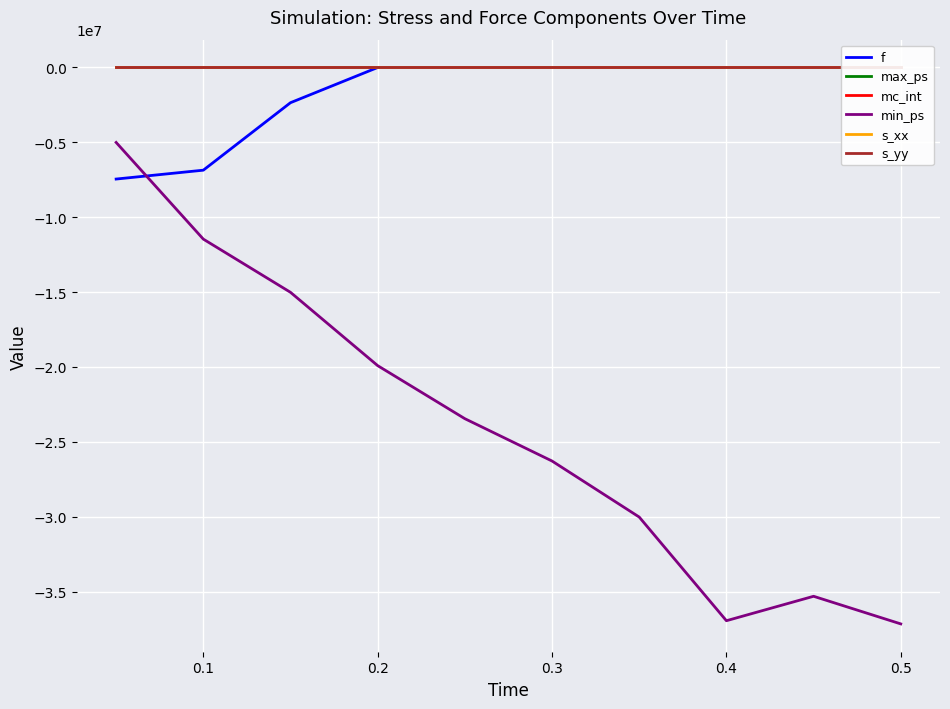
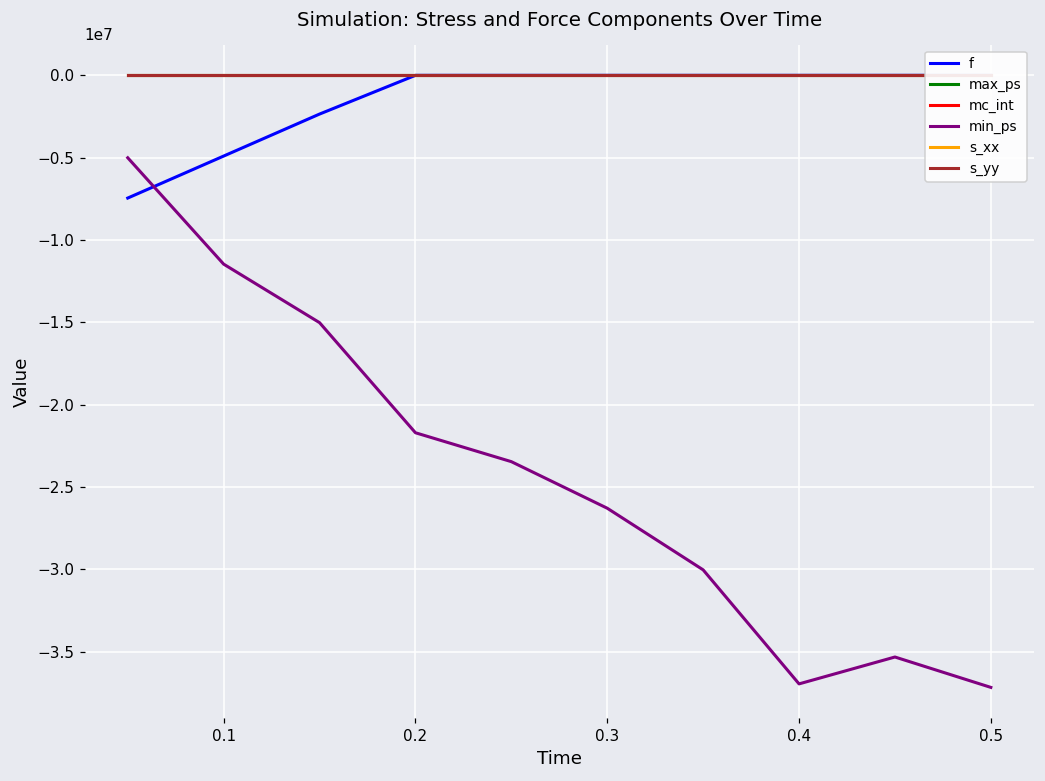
  {
    "f": {
-     "0.1": -6900000
+     "0.1": -4900000
    },
    "s_yy": {
      "0.1": 0
    },
    "min_ps": {
      "0.1": -11500000,
-     "0.2": -19900000,
+     "0.2": -21700000,
      "0.3": -26300000,
      "0.4": -36900000,
      "0.5": -37200000
    }
  }
